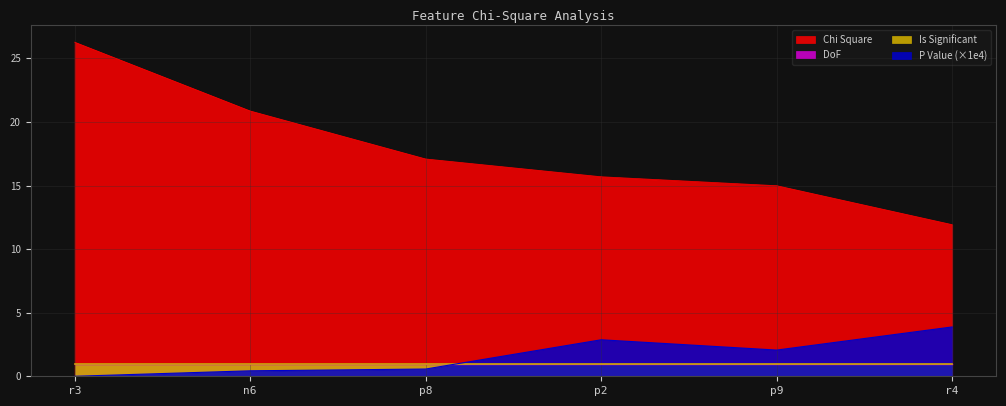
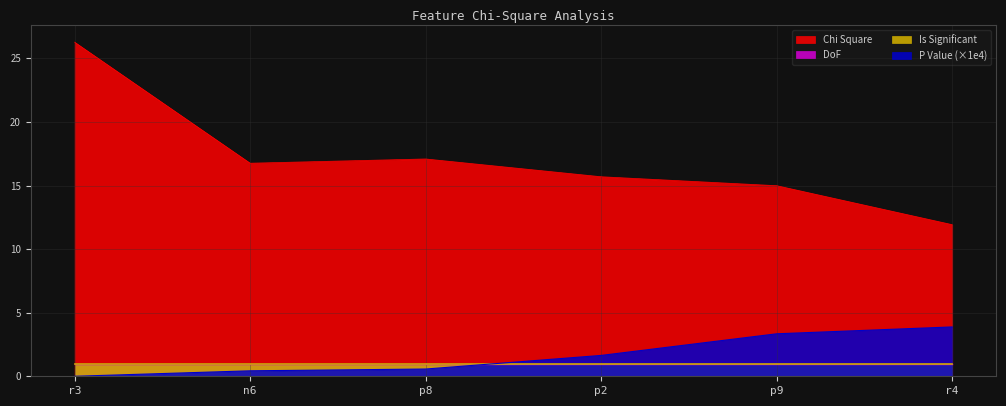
  {
    "Chi Square": {
      "r3": 26.3,
-     "n6": 20.9,
+     "n6": 16.8,
      "p8": 17.1,
      "p2": 15.7,
      "p9": 15.0,
      "r4": 11.9
    },
    "Is Significant": {
      "r3": 1.0,
      "n6": 1.0,
      "p8": 1.0,
      "p2": 1.0,
      "p9": 1.0,
      "r4": 1.0
    },
    "P Value (×1e4)": {
      "r3": 0.0,
      "n6": 0.4,
      "p8": 0.6,
-     "p2": 2.9,
-     "p9": 2.1,
+     "p2": 1.6,
+     "p9": 3.3,
      "r4": 3.9
    }
  }
